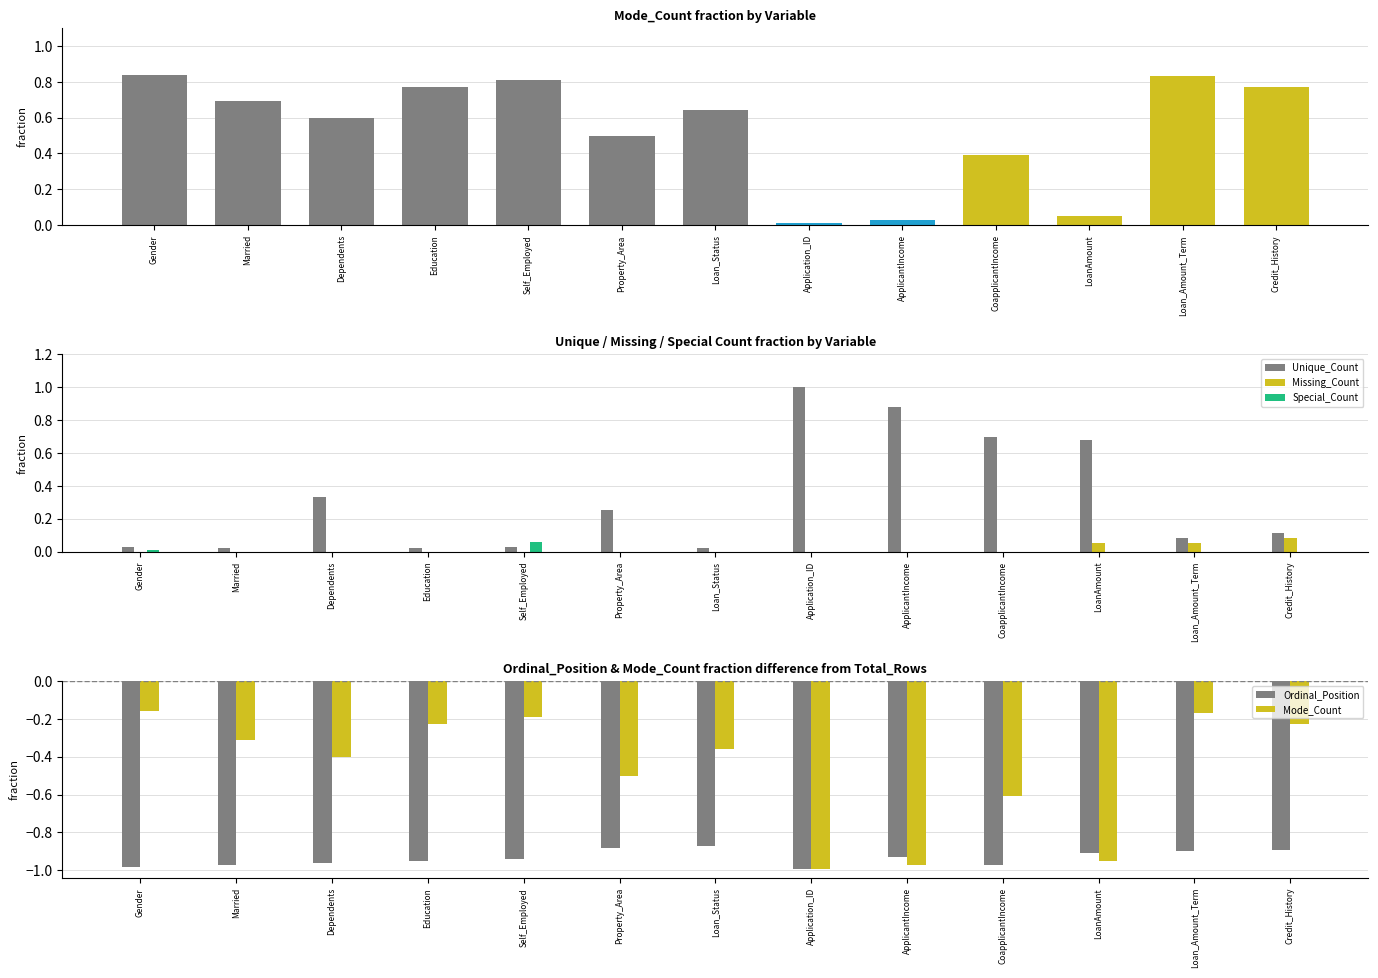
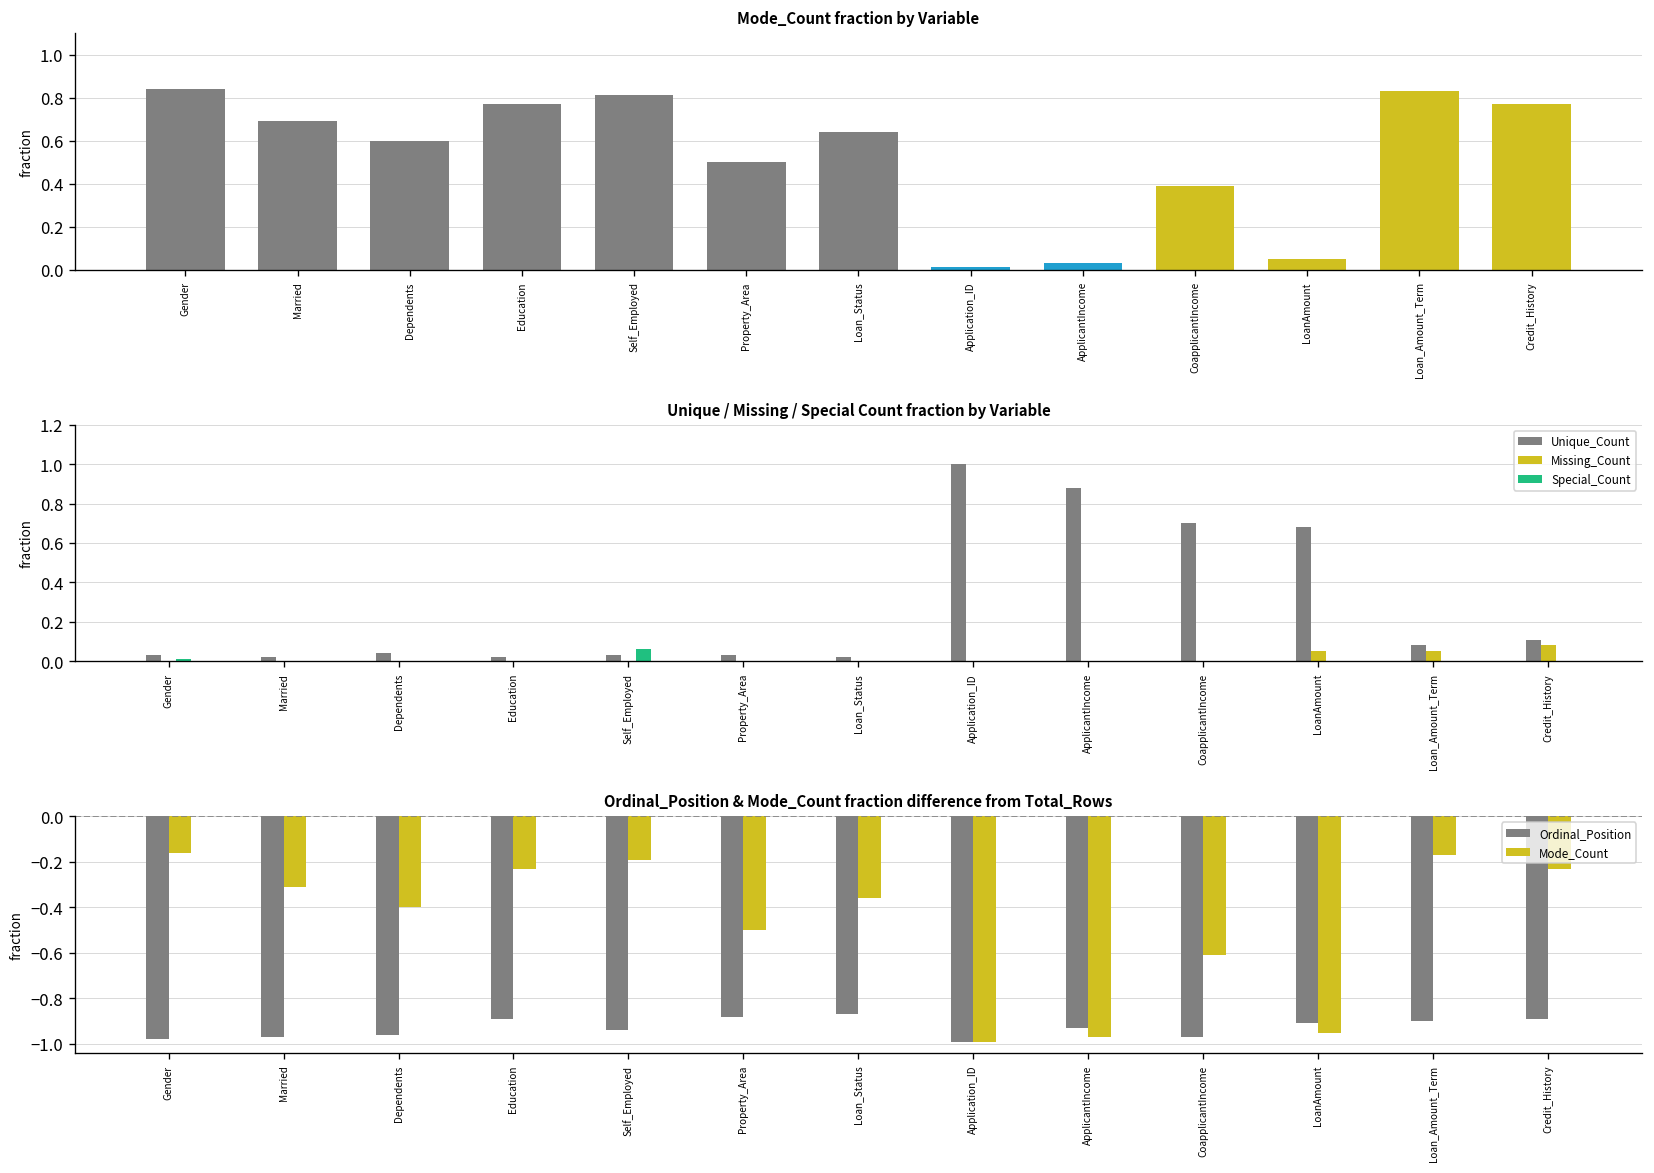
  {
    "Mode_Count fraction by Variable": {
      "Gender": 0.84,
      "Married": 0.69,
      "Dependents": 0.60,
      "Education": 0.77,
      "Self_Employed": 0.81,
      "Property_Area": 0.50,
      "Loan_Status": 0.64,
      "ApplicantIncome": 0.03,
      "CoapplicantIncome": 0.39,
      "LoanAmount": 0.05,
      "Loan_Amount_Term": 0.83,
      "Credit_History": 0.77
    },
    "Unique / Missing / Special Count fraction by Variable": {
      "Unique_Count": {
        "Gender": 0.03,
        "Married": 0.02,
-       "Dependents": 0.33,
+       "Dependents": 0.04,
        "Education": 0.02,
        "Self_Employed": 0.03,
-       "Property_Area": 0.25,
+       "Property_Area": 0.03,
        "Loan_Status": 0.02,
        "Application_ID": 1.00,
        "ApplicantIncome": 0.88,
        "CoapplicantIncome": 0.70,
        "LoanAmount": 0.68,
        "Loan_Amount_Term": 0.08,
        "Credit_History": 0.11
      },
      "Missing_Count": {
        "Gender": 0.00,
        "Married": 0.00,
        "Dependents": 0.00,
        "Education": 0.00,
        "Self_Employed": 0.00,
        "Property_Area": 0.00,
        "Loan_Status": 0.00,
        "Application_ID": 0.00,
        "ApplicantIncome": 0.00,
        "CoapplicantIncome": 0.00,
        "LoanAmount": 0.05,
        "Loan_Amount_Term": 0.05,
        "Credit_History": 0.08
      },
      "Special_Count": {
        "Married": 0.00,
        "Dependents": 0.00,
        "Education": 0.00,
        "Self_Employed": 0.06,
        "Property_Area": 0.00,
        "Loan_Status": 0.00,
        "Application_ID": 0.00,
        "ApplicantIncome": 0.00,
        "CoapplicantIncome": 0.00,
        "LoanAmount": 0.00,
        "Loan_Amount_Term": 0.00,
        "Credit_History": 0.00
      }
    },
    "Ordinal_Position & Mode_Count fraction difference from Total_Rows": {
      "Ordinal_Position": {
        "Gender": -0.98,
        "Married": -0.97,
        "Dependents": -0.96,
-       "Education": -0.95,
+       "Education": -0.89,
        "Self_Employed": -0.94,
        "Property_Area": -0.88,
        "Loan_Status": -0.87,
        "Application_ID": -0.99,
        "ApplicantIncome": -0.93,
        "CoapplicantIncome": -0.97,
        "LoanAmount": -0.91,
        "Loan_Amount_Term": -0.90,
        "Credit_History": -0.89
      },
      "Mode_Count": {
        "Gender": -0.16,
        "Married": -0.31,
        "Dependents": -0.40,
        "Education": -0.23,
        "Self_Employed": -0.19,
        "Property_Area": -0.50,
        "Loan_Status": -0.36,
        "Application_ID": -0.99,
        "ApplicantIncome": -0.97,
        "CoapplicantIncome": -0.61,
        "LoanAmount": -0.95,
        "Loan_Amount_Term": -0.17,
        "Credit_History": -0.23
      }
    }
  }
